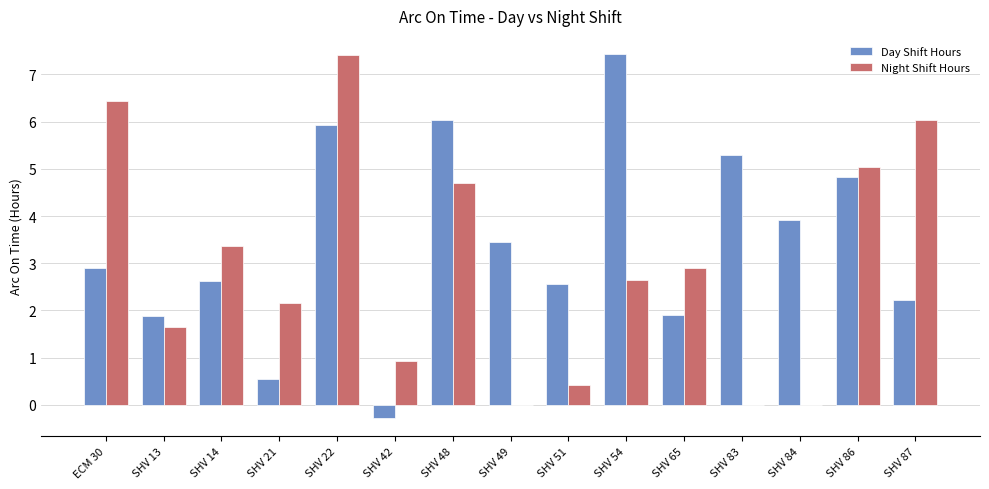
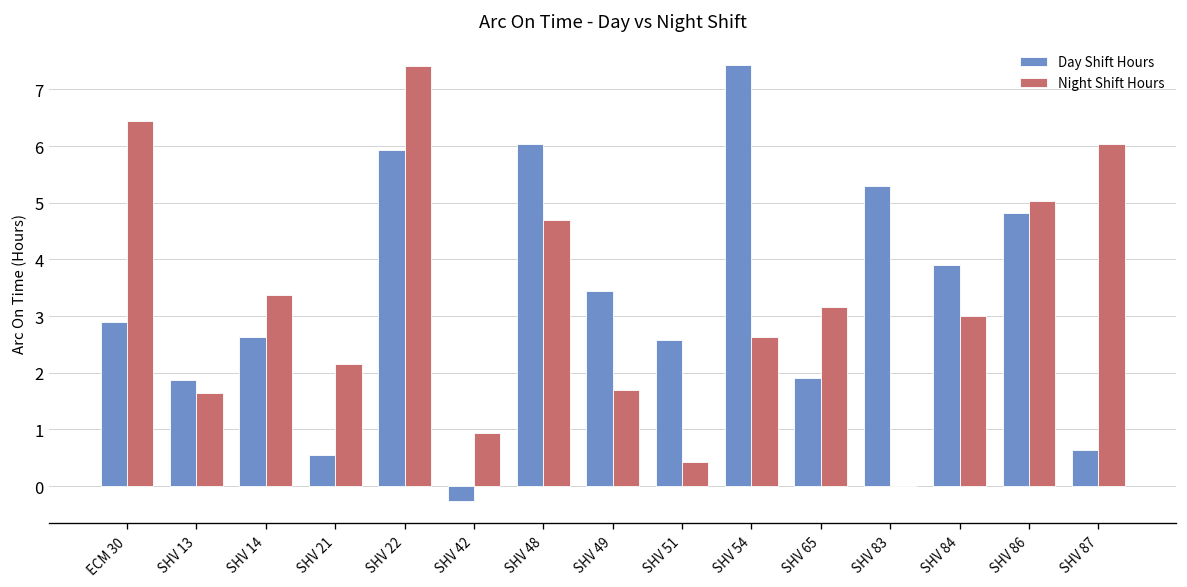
  {
    "Day Shift Hours": {
      "ECM 30": 2.9,
      "SHV 13": 1.9,
      "SHV 14": 2.6,
      "SHV 21": 0.6,
      "SHV 22": 5.9,
      "SHV 42": -0.3,
      "SHV 48": 6.0,
      "SHV 49": 3.4,
      "SHV 51": 2.6,
      "SHV 54": 7.4,
      "SHV 65": 1.9,
      "SHV 83": 5.3,
      "SHV 84": 3.9,
      "SHV 86": 4.8,
-     "SHV 87": 2.2
+     "SHV 87": 0.6
    },
    "Night Shift Hours": {
      "ECM 30": 6.4,
      "SHV 13": 1.6,
      "SHV 14": 3.4,
      "SHV 21": 2.2,
      "SHV 22": 7.4,
      "SHV 42": 0.9,
      "SHV 48": 4.7,
-     "SHV 49": 0.0,
+     "SHV 49": 1.7,
      "SHV 51": 0.4,
      "SHV 54": 2.6,
-     "SHV 65": 2.9,
+     "SHV 65": 3.2,
      "SHV 83": 0.0,
-     "SHV 84": 0,
+     "SHV 84": 3,
      "SHV 86": 5.0,
      "SHV 87": 6.0
    }
  }
